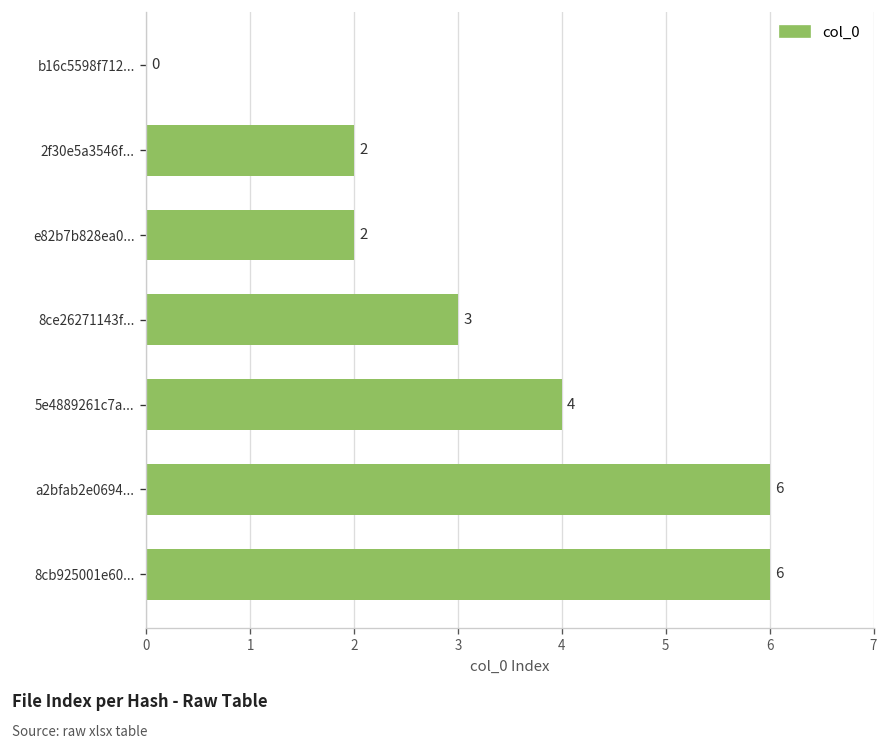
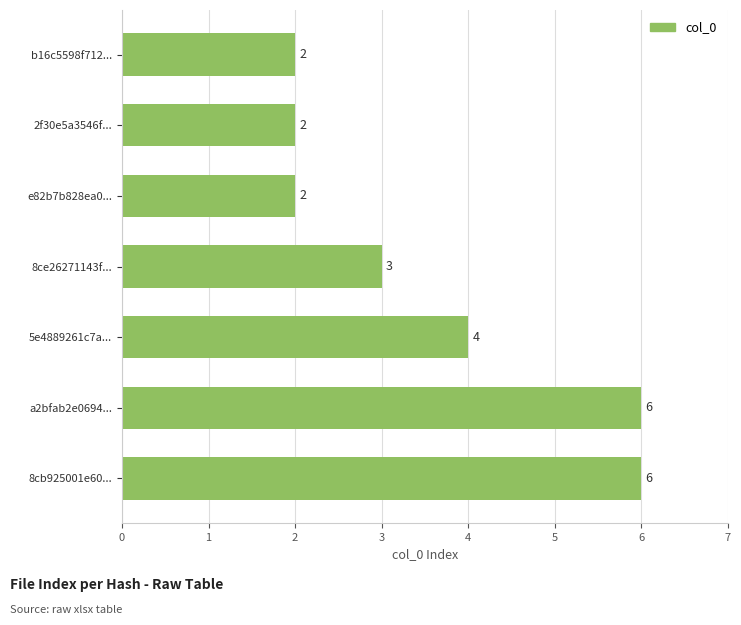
  {
-   "b16c5598f712...": 0,
+   "b16c5598f712...": 2,
    "2f30e5a3546f...": 2,
    "e82b7b828ea0...": 2,
    "8ce26271143f...": 3,
    "5e4889261c7a...": 4,
    "a2bfab2e0694...": 6,
    "8cb925001e60...": 6
  }
